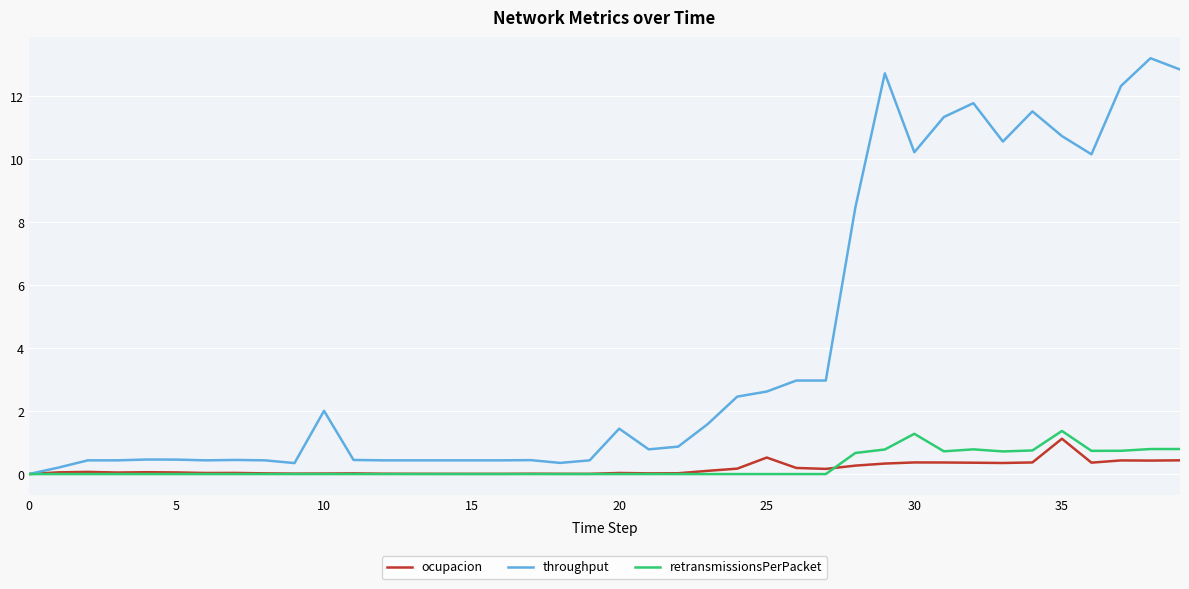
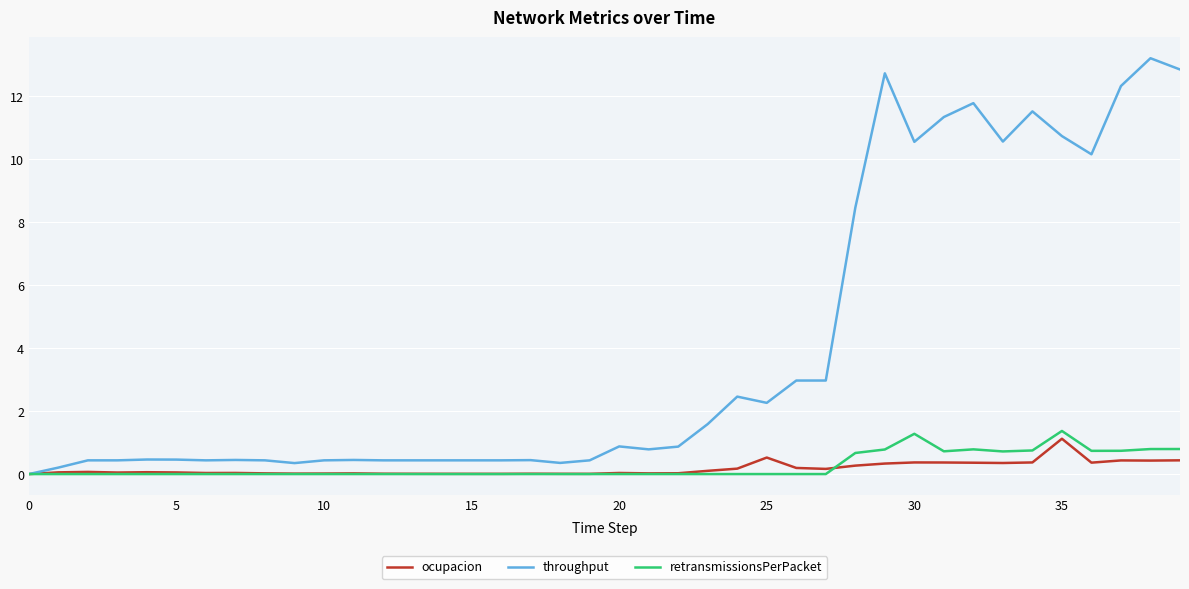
  {
    "ocupacion": {
      "25": 0.5,
      "30": 0.4,
      "35": 1.1
    },
    "throughput": {
      "5": 0.5,
-     "10": 2.0,
+     "10": 0.4,
      "15": 0.4,
-     "20": 1.4,
-     "25": 2.6,
-     "30": 10.2,
+     "20": 0.9,
+     "25": 2.3,
+     "30": 10.6,
      "35": 10.7
    },
    "retransmissionsPerPacket": {
      "25": 0.0,
      "30": 1.3,
      "35": 1.4
    }
  }
